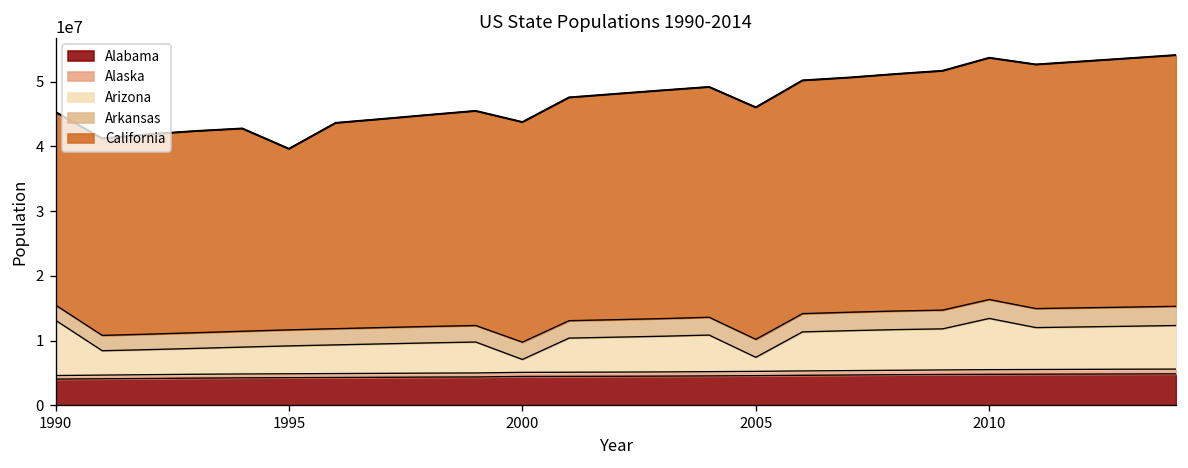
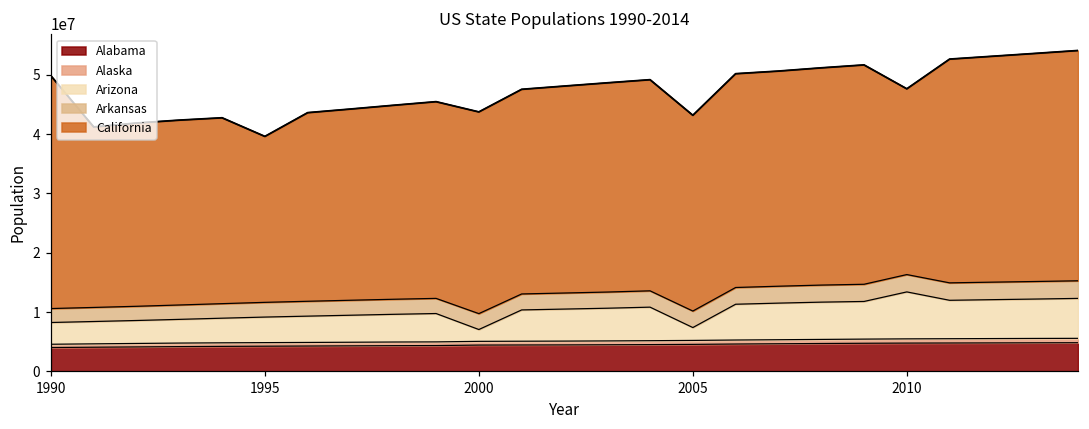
  {
    "Alabama": {
      "1990": 4000000,
      "1995": 4000000,
      "2000": 4000000,
      "2005": 5000000,
      "2010": 5000000
    },
    "Arizona": {
-     "1990": 9000000,
+     "1990": 4000000,
      "1995": 4000000,
      "2000": 2000000,
      "2005": 2000000,
      "2010": 8000000
    },
    "California": {
-     "1990": 30000000,
+     "1990": 39000000,
      "1995": 28000000,
      "2000": 34000000,
-     "2005": 36000000,
-     "2010": 37000000
+     "2005": 33000000,
+     "2010": 31000000
    }
  }
